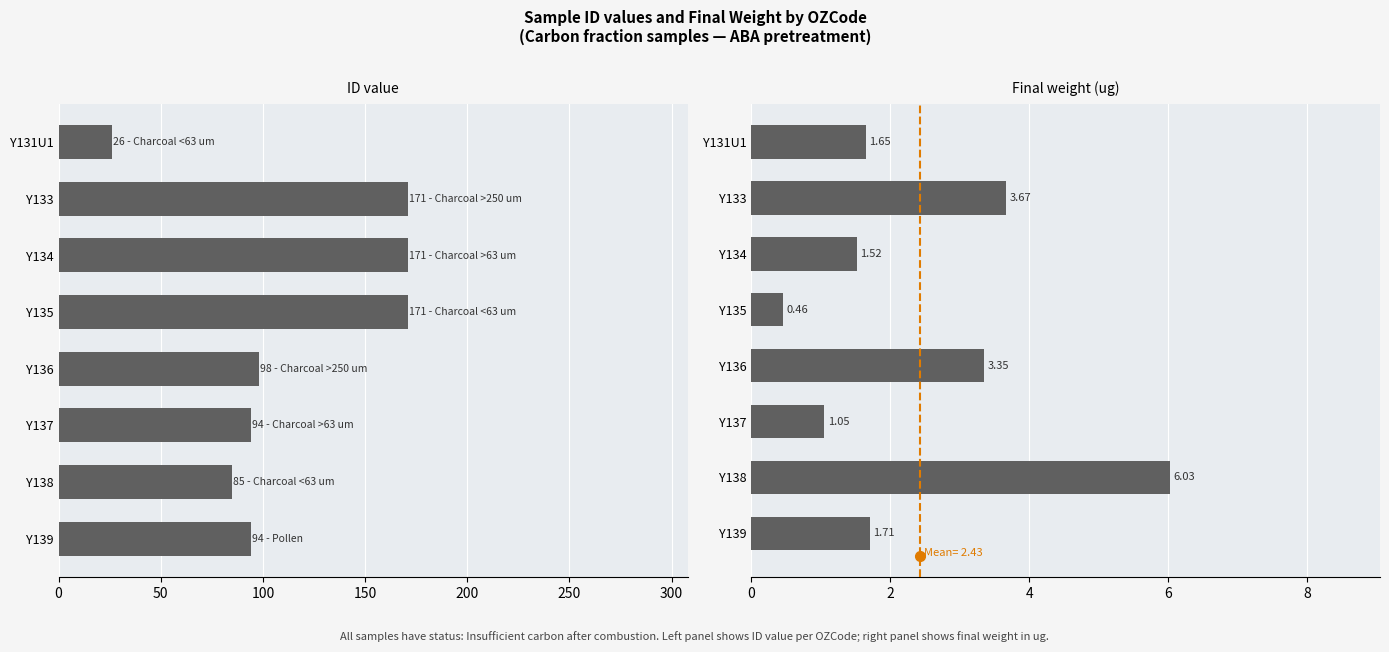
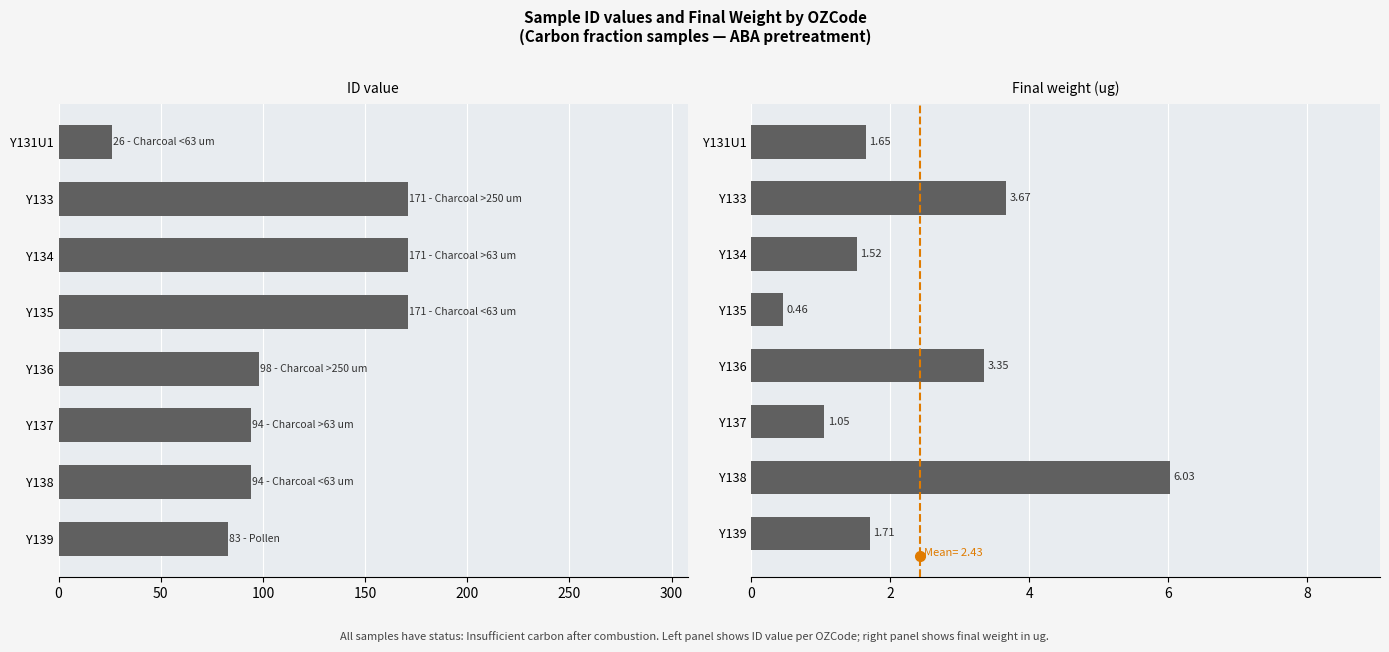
  {
    "ID value": {
      "Y131U1": 26,
      "Y133": 171,
      "Y134": 171,
      "Y135": 171,
      "Y136": 98,
      "Y137": 94,
-     "Y138": 85,
-     "Y139": 94
+     "Y138": 94,
+     "Y139": 83
    }
  }
